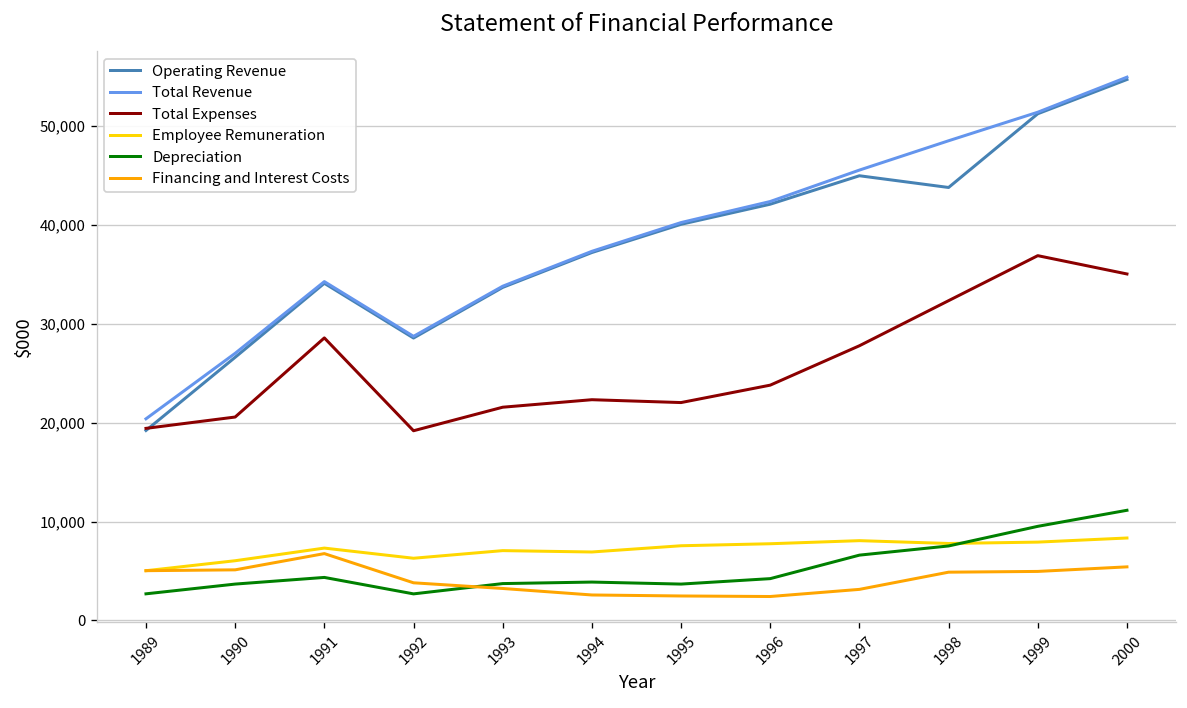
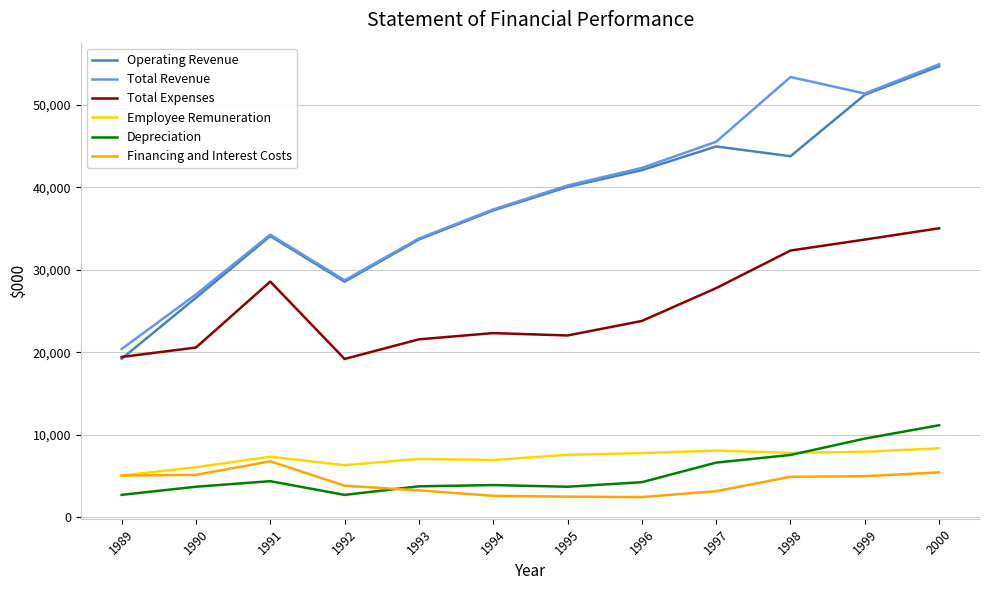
  {
    "Operating Revenue": {
      "1990": "27,000",
      "1997": "45,000",
      "1998": "44,000"
    },
    "Total Revenue": {
      "1989": "20,000",
      "1990": "27,000",
      "1997": "46,000",
-     "1998": "48,000"
+     "1998": "53,000"
    },
    "Total Expenses": {
      "1990": "21,000",
      "1991": "29,000",
      "1992": "19,000",
      "1993": "22,000",
      "1994": "22,000",
      "1995": "22,000",
      "1996": "24,000",
      "1997": "28,000",
      "1998": "32,000",
-     "1999": "37,000",
+     "1999": "34,000",
      "2000": "35,000"
    },
    "Depreciation": {
      "1989": "3,000",
      "1990": "4,000",
      "1991": "4,000",
      "1992": "3,000",
      "1993": "4,000",
      "1994": "4,000",
      "1995": "4,000",
      "1996": "4,000",
      "1997": "7,000",
      "1999": "10,000",
      "2000": "11,000"
    }
  }
